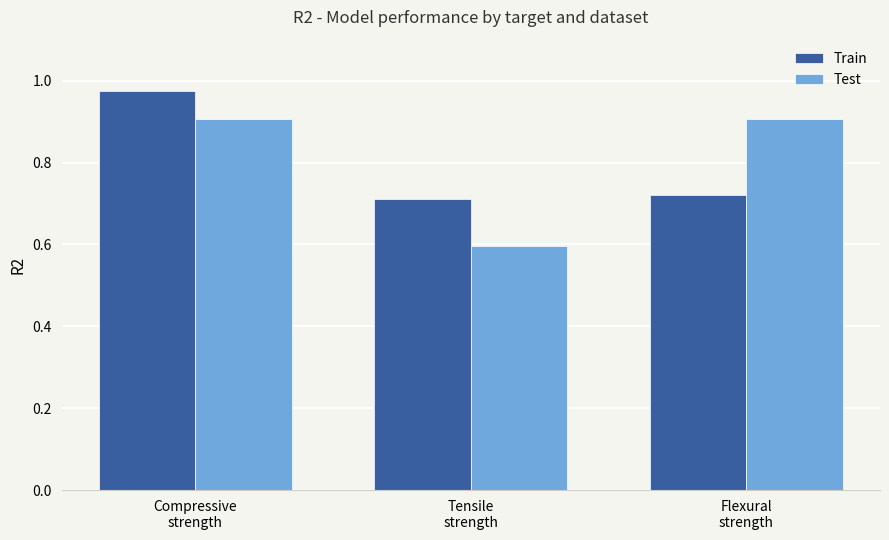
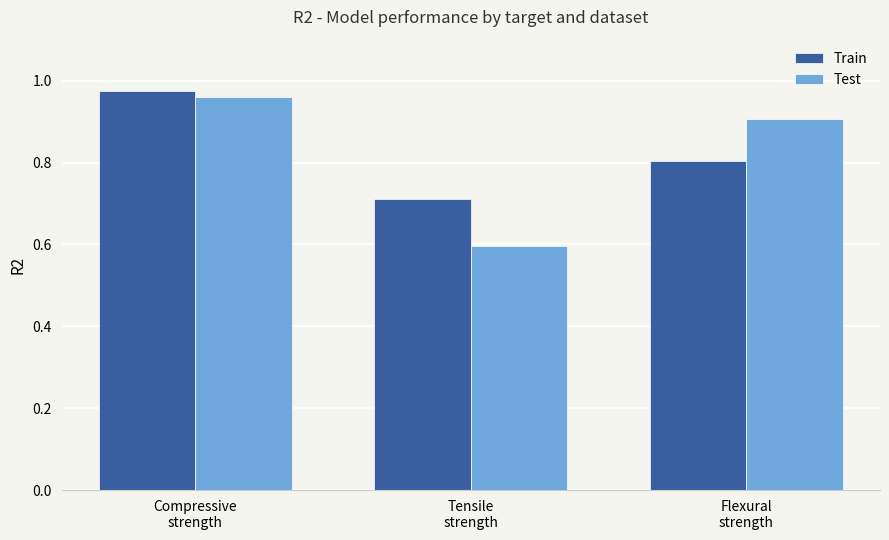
  {
    "Train": {
      "Compressive strength": 0.97,
      "Tensile strength": 0.71,
-     "Flexural strength": 0.72
+     "Flexural strength": 0.80
    },
    "Test": {
-     "Compressive strength": 0.91,
+     "Compressive strength": 0.96,
      "Tensile strength": 0.60,
      "Flexural strength": 0.91
    }
  }
